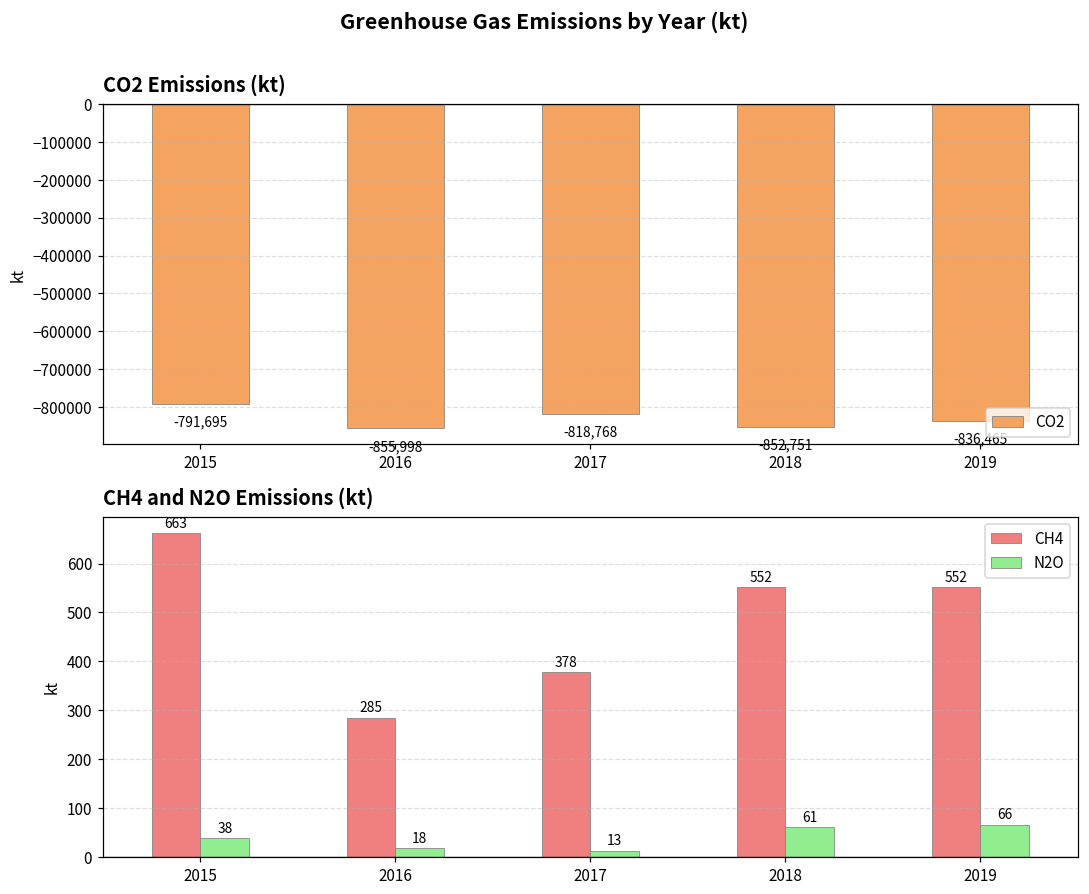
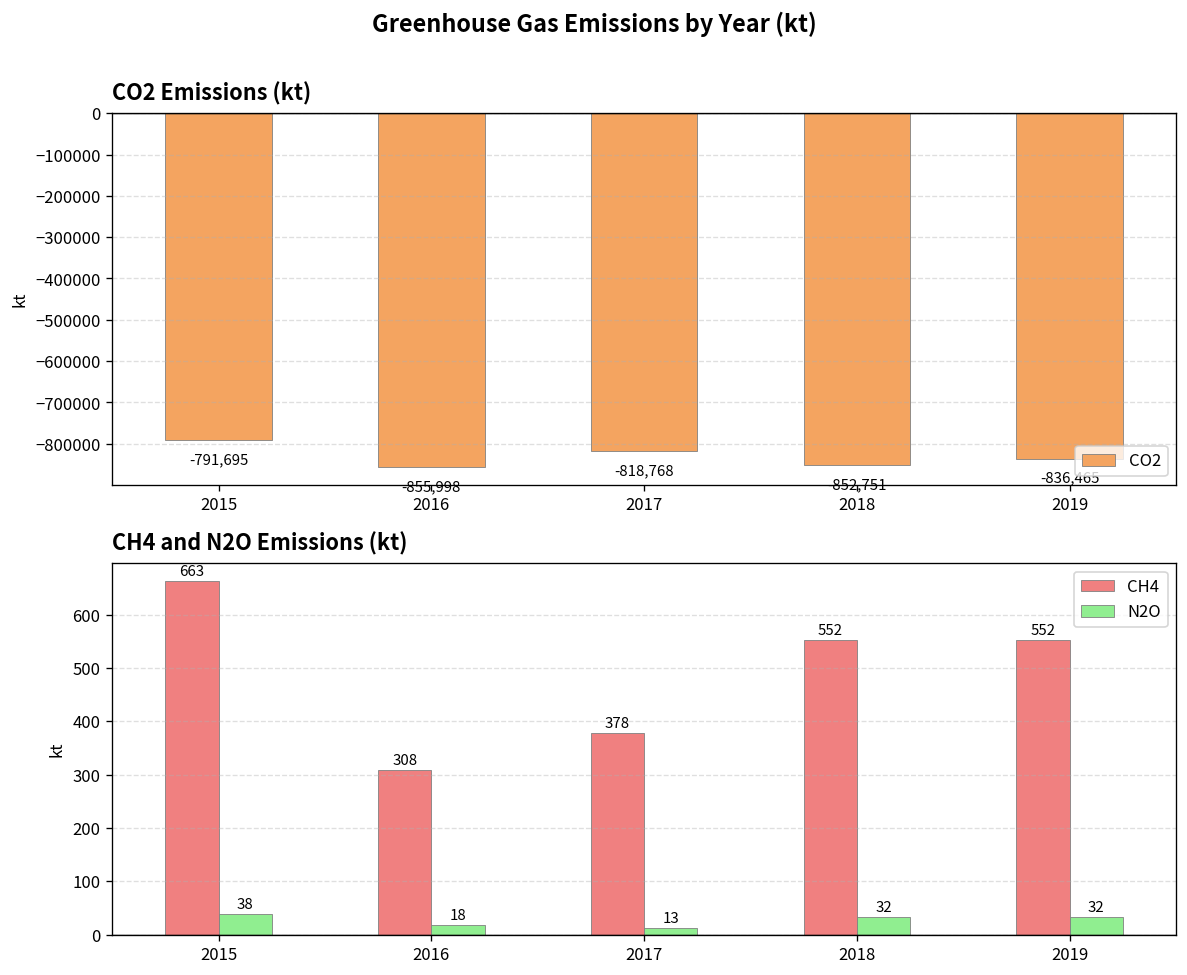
  {
    "CO2 Emissions (kt)": {
      "2015": "-791,695",
      "2016": "-855,998",
      "2017": "-818,768",
      "2018": "-852,751"
    },
    "CH4 and N2O Emissions (kt)": {
      "CH4": {
        "2015": "663",
-       "2016": "285",
+       "2016": "308",
        "2017": "378",
        "2018": "552",
        "2019": "552"
      },
      "N2O": {
        "2015": "38",
        "2016": "18",
        "2017": "13",
-       "2018": "61",
-       "2019": "66"
+       "2018": "32",
+       "2019": "32"
      }
    }
  }
